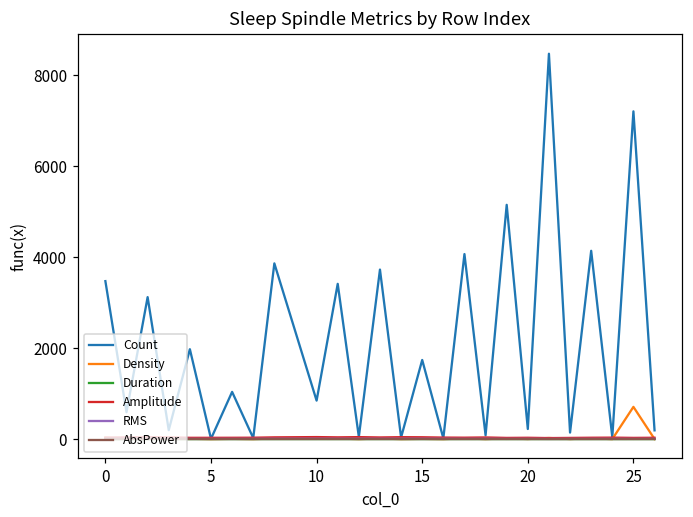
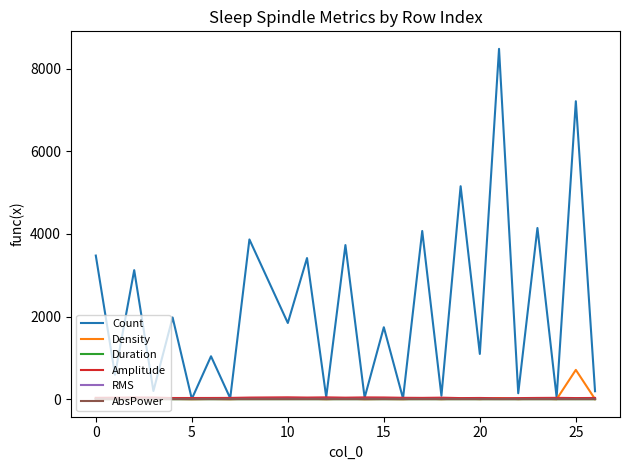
  {
    "Count": {
      "0": 3500,
-     "10": 800,
+     "10": 1800,
      "15": 1700,
-     "20": 200,
+     "20": 1100,
      "25": 7200
    },
    "Density": {
      "25": 700
    }
  }
